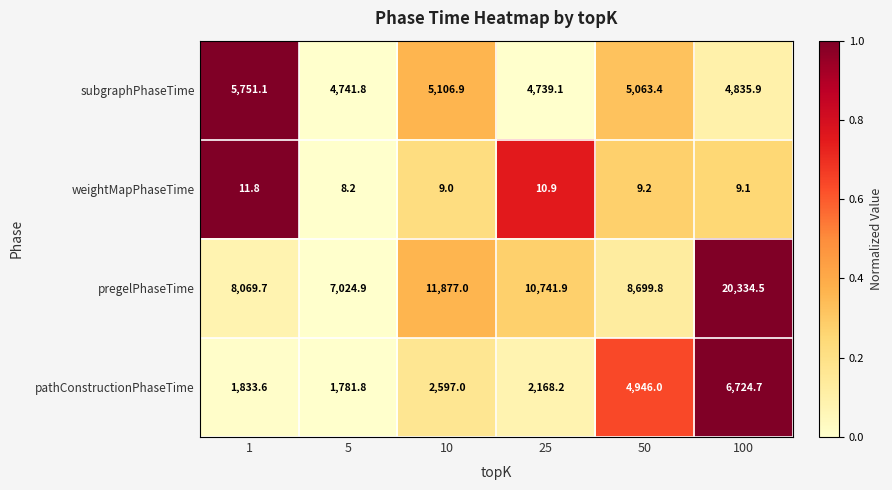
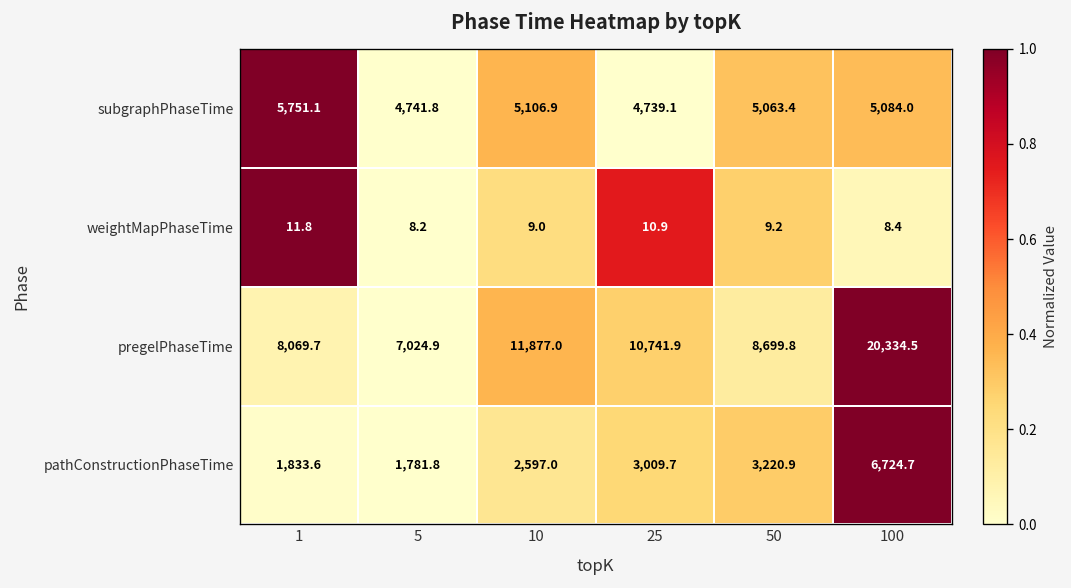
  {
    "subgraphPhaseTime": {
      "1": "5,751.1",
      "5": "4,741.8",
      "10": "5,106.9",
      "25": "4,739.1",
      "50": "5,063.4",
-     "100": "4,835.9"
+     "100": "5,084.0"
    },
    "weightMapPhaseTime": {
      "1": "11.8",
      "5": "8.2",
      "10": "9.0",
      "25": "10.9",
      "50": "9.2",
-     "100": "9.1"
+     "100": "8.4"
    },
    "pregelPhaseTime": {
      "1": "8,069.7",
      "5": "7,024.9",
      "10": "11,877.0",
      "25": "10,741.9",
      "50": "8,699.8",
      "100": "20,334.5"
    },
    "pathConstructionPhaseTime": {
      "1": "1,833.6",
      "5": "1,781.8",
      "10": "2,597.0",
-     "25": "2,168.2",
-     "50": "4,946.0",
+     "25": "3,009.7",
+     "50": "3,220.9",
      "100": "6,724.7"
    }
  }
